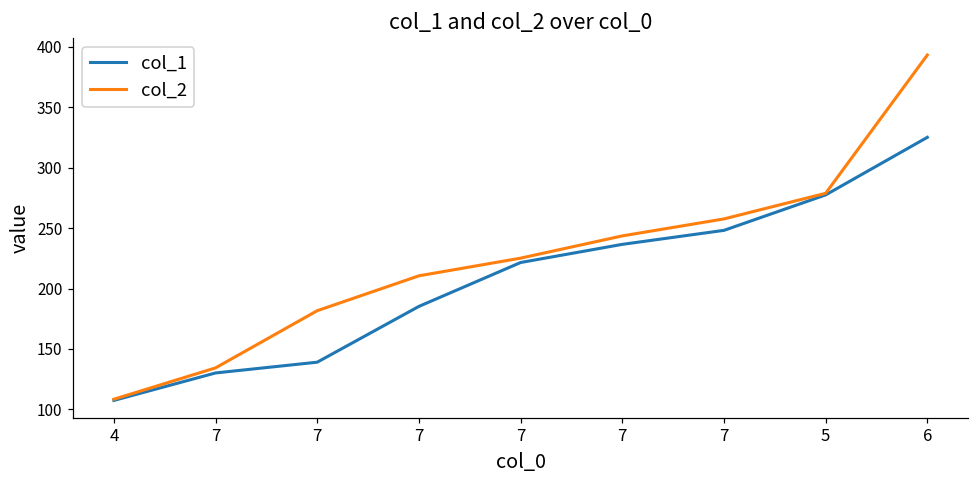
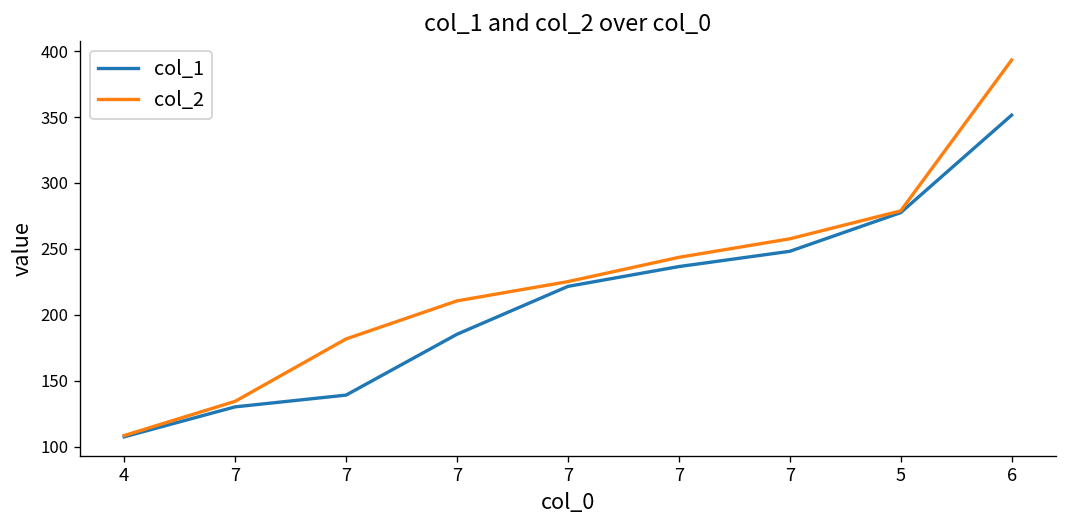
  {
    "col_1": {
-     "6": 325
+     "6": 351
    },
    "col_2": {
      "6": 393
    }
  }
